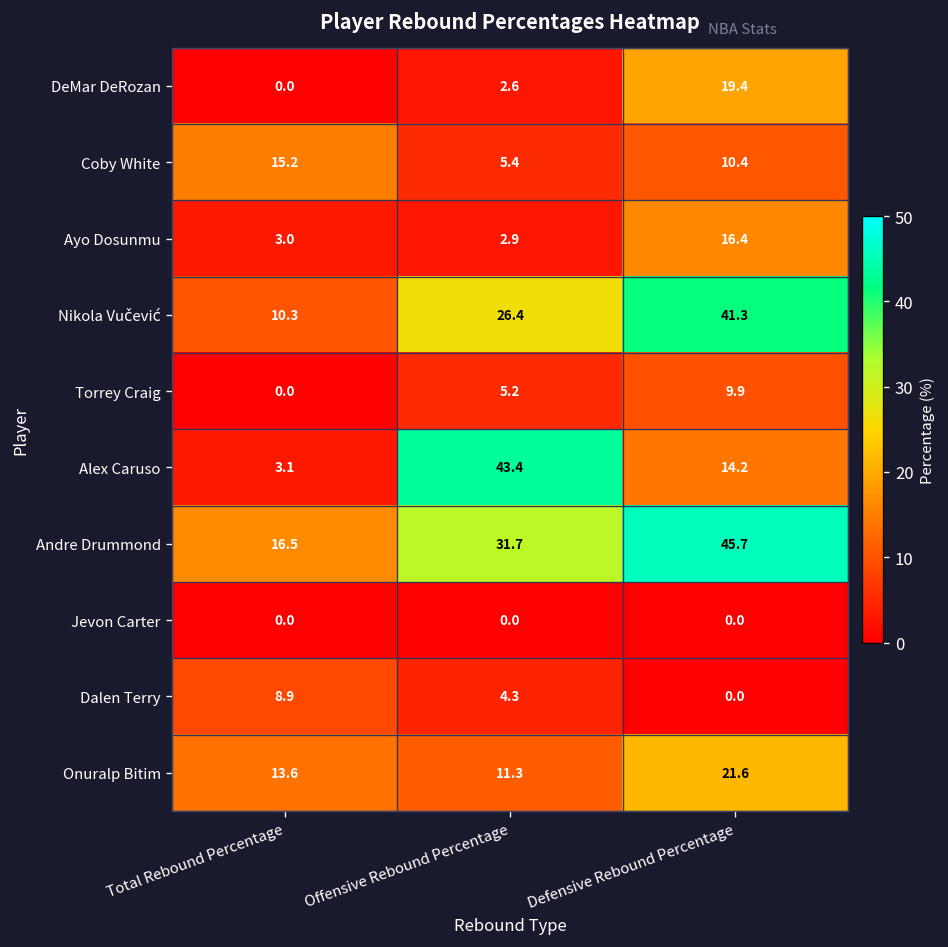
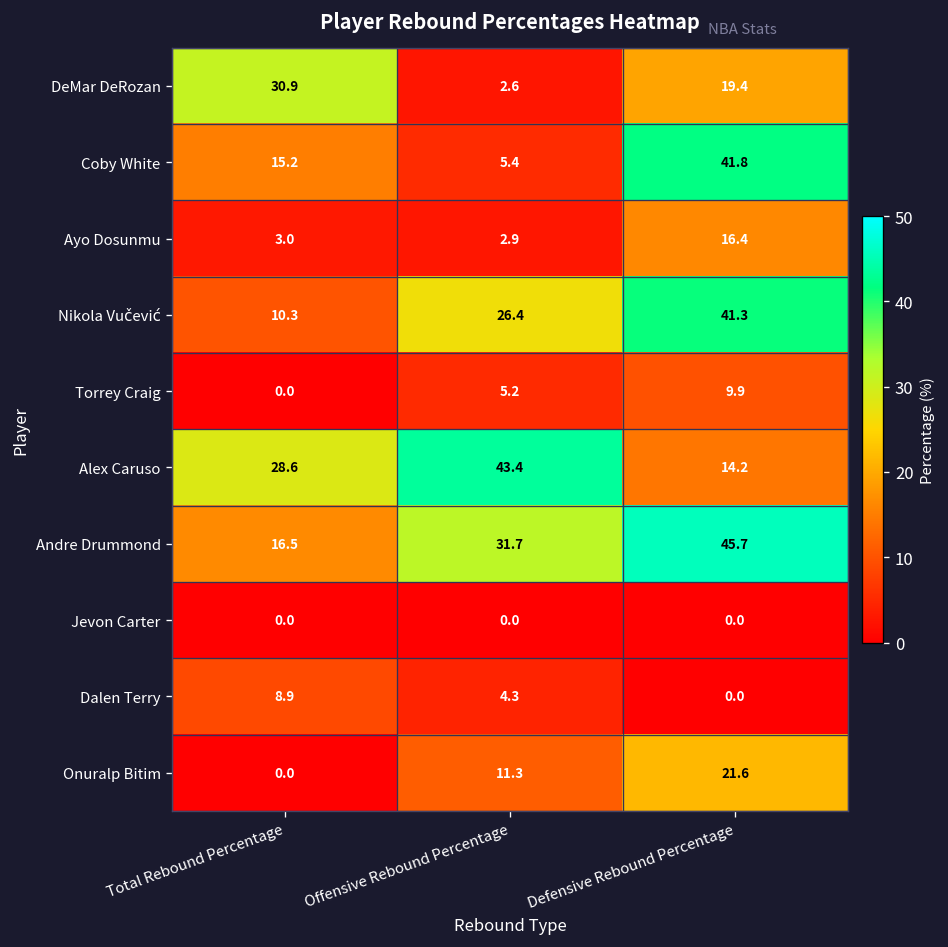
  {
    "DeMar DeRozan": {
-     "Total Rebound Percentage": 0.0,
+     "Total Rebound Percentage": 30.9,
      "Offensive Rebound Percentage": 2.6,
      "Defensive Rebound Percentage": 19.4
    },
    "Coby White": {
      "Total Rebound Percentage": 15.2,
      "Offensive Rebound Percentage": 5.4,
-     "Defensive Rebound Percentage": 10.4
+     "Defensive Rebound Percentage": 41.8
    },
    "Ayo Dosunmu": {
      "Total Rebound Percentage": 3.0,
      "Offensive Rebound Percentage": 2.9,
      "Defensive Rebound Percentage": 16.4
    },
    "Nikola Vučević": {
      "Total Rebound Percentage": 10.3,
      "Offensive Rebound Percentage": 26.4,
      "Defensive Rebound Percentage": 41.3
    },
    "Torrey Craig": {
      "Total Rebound Percentage": 0.0,
      "Offensive Rebound Percentage": 5.2,
      "Defensive Rebound Percentage": 9.9
    },
    "Alex Caruso": {
-     "Total Rebound Percentage": 3.1,
+     "Total Rebound Percentage": 28.6,
      "Offensive Rebound Percentage": 43.4,
      "Defensive Rebound Percentage": 14.2
    },
    "Andre Drummond": {
      "Total Rebound Percentage": 16.5,
      "Offensive Rebound Percentage": 31.7,
      "Defensive Rebound Percentage": 45.7
    },
    "Jevon Carter": {
      "Total Rebound Percentage": 0.0,
      "Offensive Rebound Percentage": 0.0,
      "Defensive Rebound Percentage": 0.0
    },
    "Dalen Terry": {
      "Total Rebound Percentage": 8.9,
      "Offensive Rebound Percentage": 4.3,
      "Defensive Rebound Percentage": 0.0
    },
    "Onuralp Bitim": {
-     "Total Rebound Percentage": 13.6,
+     "Total Rebound Percentage": 0.0,
      "Offensive Rebound Percentage": 11.3,
      "Defensive Rebound Percentage": 21.6
    }
  }
